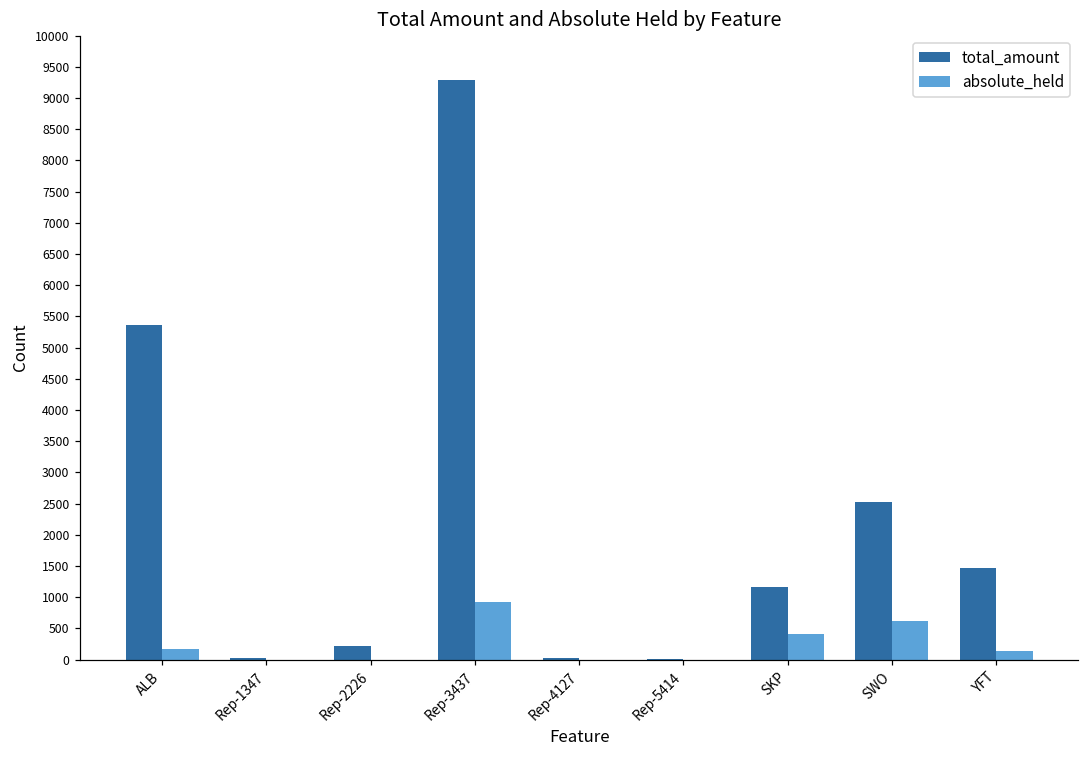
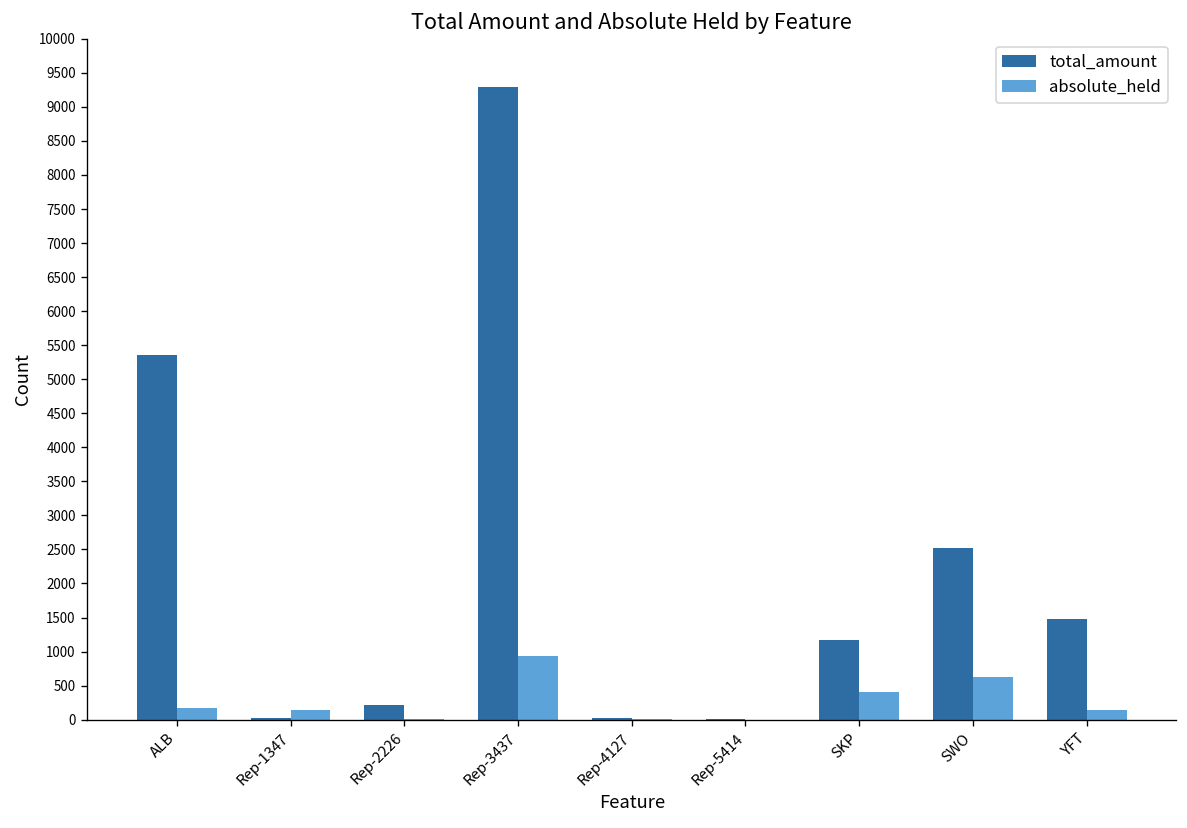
  {
    "total_amount": {
      "ALB": 5400,
      "Rep-2226": 200,
      "Rep-3437": 9300,
      "SKP": 1200,
      "SWO": 2500,
      "YFT": 1500
    },
    "absolute_held": {
      "ALB": 200,
-     "Rep-1347": 0,
+     "Rep-1347": 100,
      "Rep-3437": 900,
      "SKP": 400,
      "SWO": 600,
      "YFT": 100
    }
  }
